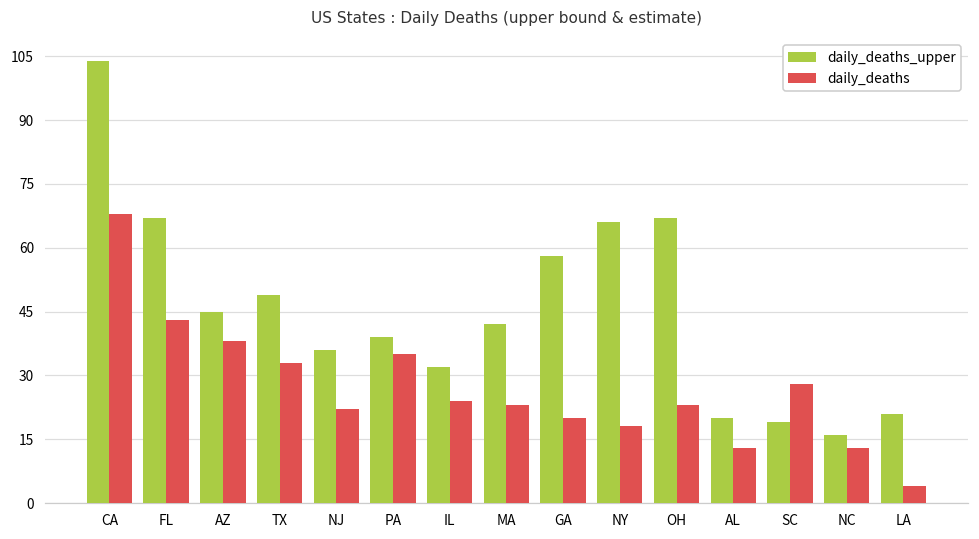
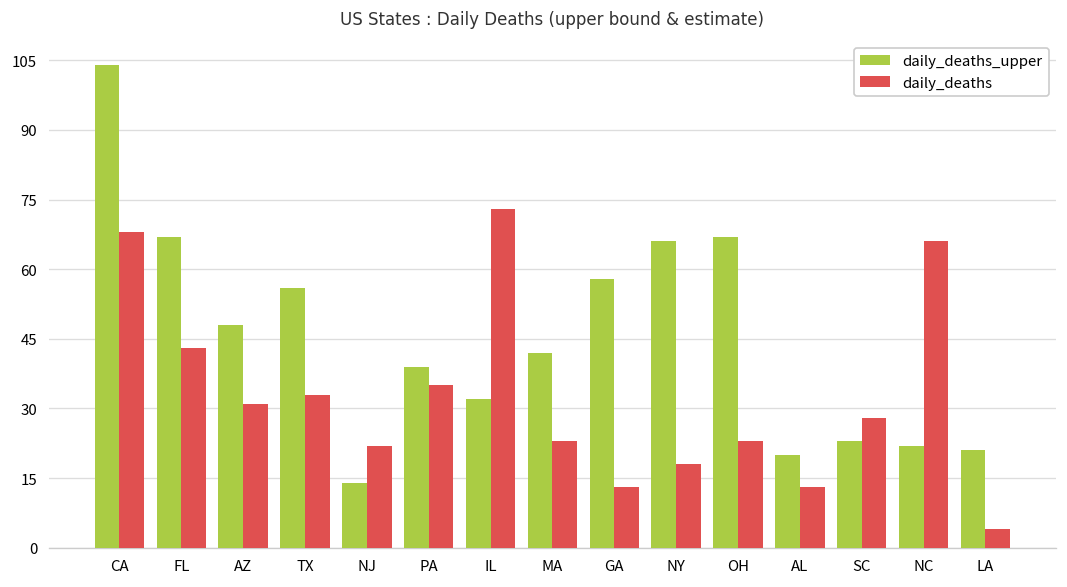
  {
    "daily_deaths_upper": {
      "CA": 104,
      "FL": 67,
-     "AZ": 45,
-     "TX": 49,
-     "NJ": 36,
+     "AZ": 48,
+     "TX": 56,
+     "NJ": 14,
      "PA": 39,
      "IL": 32,
      "MA": 42,
      "GA": 58,
      "NY": 66,
      "OH": 67,
      "AL": 20,
-     "SC": 19,
-     "NC": 16,
+     "SC": 23,
+     "NC": 22,
      "LA": 21
    },
    "daily_deaths": {
      "CA": 68,
      "FL": 43,
-     "AZ": 38,
+     "AZ": 31,
      "TX": 33,
      "NJ": 22,
      "PA": 35,
-     "IL": 24,
+     "IL": 73,
      "MA": 23,
-     "GA": 20,
+     "GA": 13,
      "NY": 18,
      "OH": 23,
      "AL": 13,
      "SC": 28,
-     "NC": 13,
+     "NC": 66,
      "LA": 4
    }
  }
